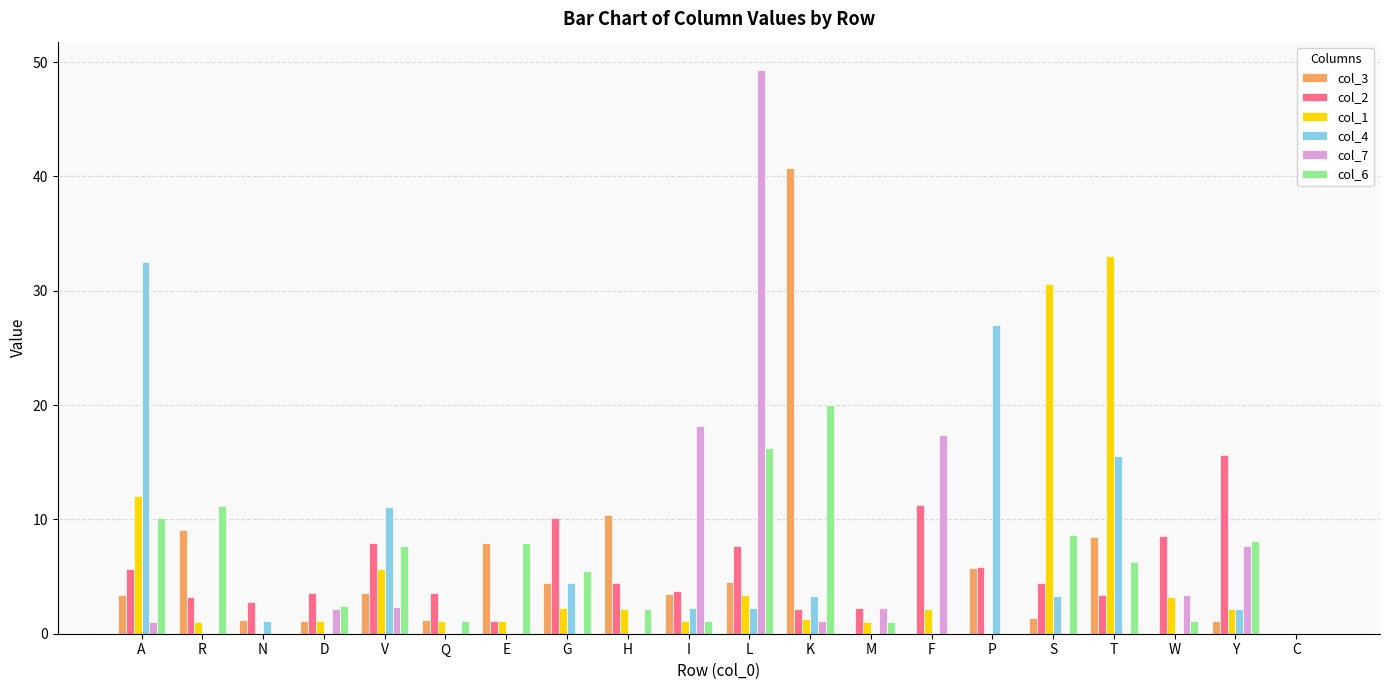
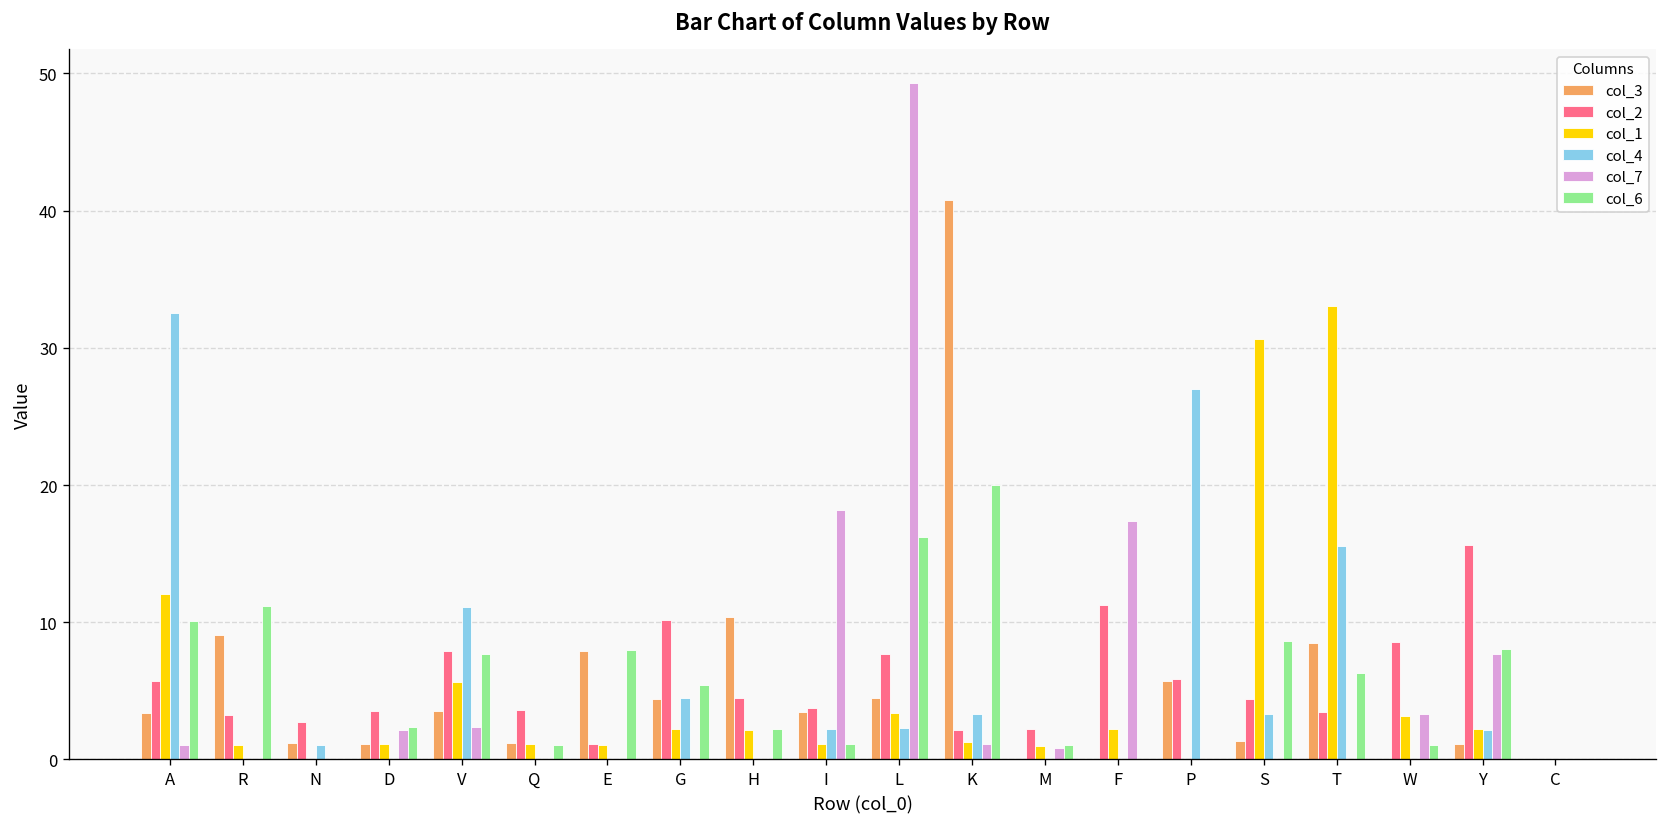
  {
    "col_3": {
      "A": 3.4,
      "R": 9.0,
      "N": 1.2,
      "D": 1.1,
      "V": 3.5,
      "Q": 1.2,
      "E": 7.9,
      "G": 4.4,
      "H": 10.4,
      "I": 3.4,
      "L": 4.5,
      "K": 40.8,
      "M": 0.0,
      "F": 0.0,
      "P": 5.7,
      "S": 1.4,
      "T": 8.5,
      "W": 0.0,
      "Y": 1.1,
      "C": 0.0
    },
    "col_2": {
      "A": 5.7,
      "R": 3.2,
      "N": 2.8,
      "D": 3.5,
      "V": 7.9,
      "Q": 3.6,
      "E": 1.1,
      "G": 10.1,
      "H": 4.5,
      "I": 3.7,
      "L": 7.7,
      "K": 2.2,
      "M": 2.2,
      "F": 11.2,
      "P": 5.9,
      "S": 4.4,
      "T": 3.4,
      "W": 8.6,
      "Y": 15.7,
      "C": 0.0
    },
    "col_1": {
      "A": 12.0,
      "R": 1.0,
      "N": 0.0,
      "D": 1.1,
      "V": 5.7,
      "Q": 1.1,
      "E": 1.1,
      "G": 2.2,
      "H": 2.1,
      "I": 1.1,
      "L": 3.4,
      "K": 1.3,
      "M": 1.0,
      "F": 2.2,
      "P": 0.0,
      "S": 30.6,
      "T": 33.1,
      "W": 3.2,
      "Y": 2.2,
      "C": 0.0
    },
    "col_4": {
      "A": 32.5,
      "R": 0.0,
      "N": 1.1,
      "D": 0.0,
      "V": 11.1,
      "Q": 0.0,
      "E": 0.0,
      "G": 4.5,
      "H": 0.0,
      "I": 2.3,
      "L": 2.3,
      "K": 3.3,
      "M": 0.0,
      "F": 0.0,
      "P": 27.0,
      "S": 3.3,
      "T": 15.5,
      "W": 0.0,
      "Y": 2.2,
      "C": 0.0
    },
    "col_7": {
      "A": 1.1,
      "R": 0.0,
      "N": 0.0,
      "D": 2.2,
      "V": 2.3,
      "Q": 0.0,
      "E": 0.0,
      "G": 0.0,
      "H": 0.0,
      "I": 18.2,
      "L": 49.3,
      "K": 1.1,
-     "M": 2.2,
+     "M": 0.9,
      "F": 17.4,
      "P": 0.0,
      "S": 0.0,
      "T": 0.0,
      "W": 3.3,
      "Y": 7.7,
      "C": 0.0
    },
    "col_6": {
      "A": 10.1,
      "R": 11.2,
      "N": 0.0,
      "D": 2.4,
      "V": 7.7,
      "Q": 1.1,
      "E": 8.0,
      "G": 5.4,
      "H": 2.2,
      "I": 1.1,
      "L": 16.2,
      "K": 20.0,
      "M": 1.0,
      "F": 0.0,
      "P": 0.0,
      "S": 8.6,
      "T": 6.3,
      "W": 1.1,
      "Y": 8.1,
      "C": 0.0
    }
  }
